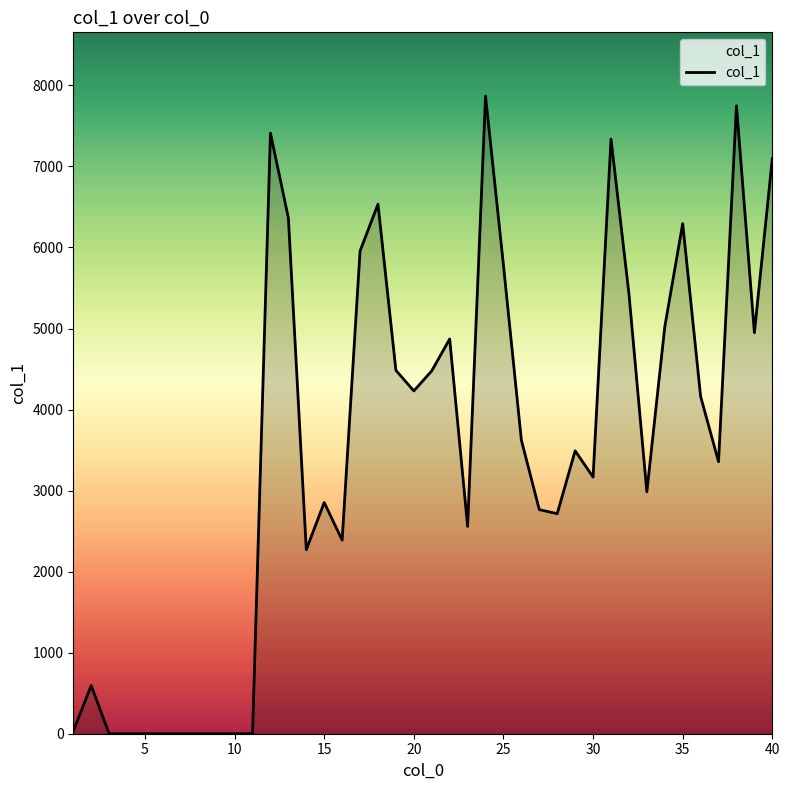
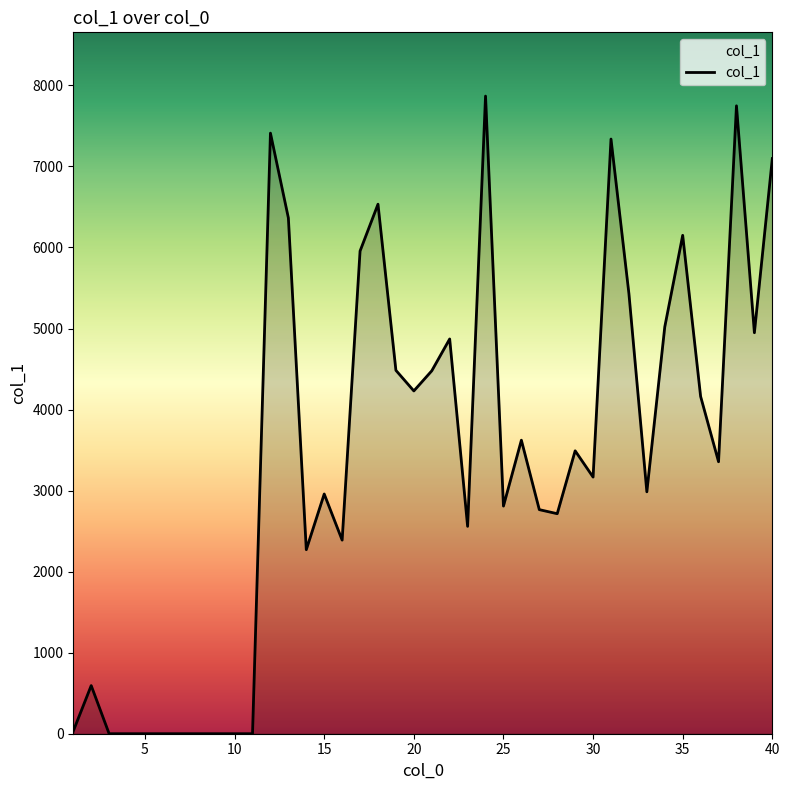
  {
    "5": 0,
    "10": 0,
-   "15": 2900,
+   "15": 3000,
    "20": 4200,
-   "25": 5800,
+   "25": 2800,
    "30": 3200,
-   "35": 6300,
+   "35": 6200,
    "40": 7100
  }
